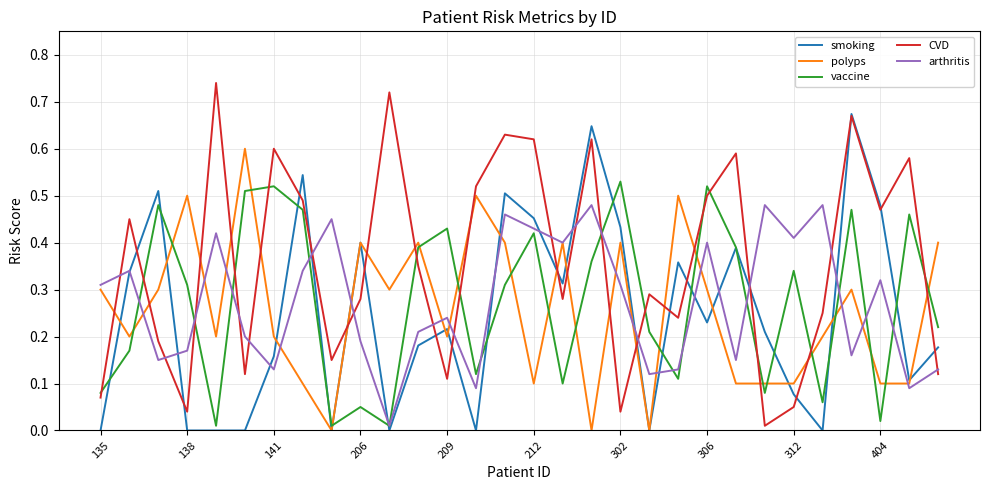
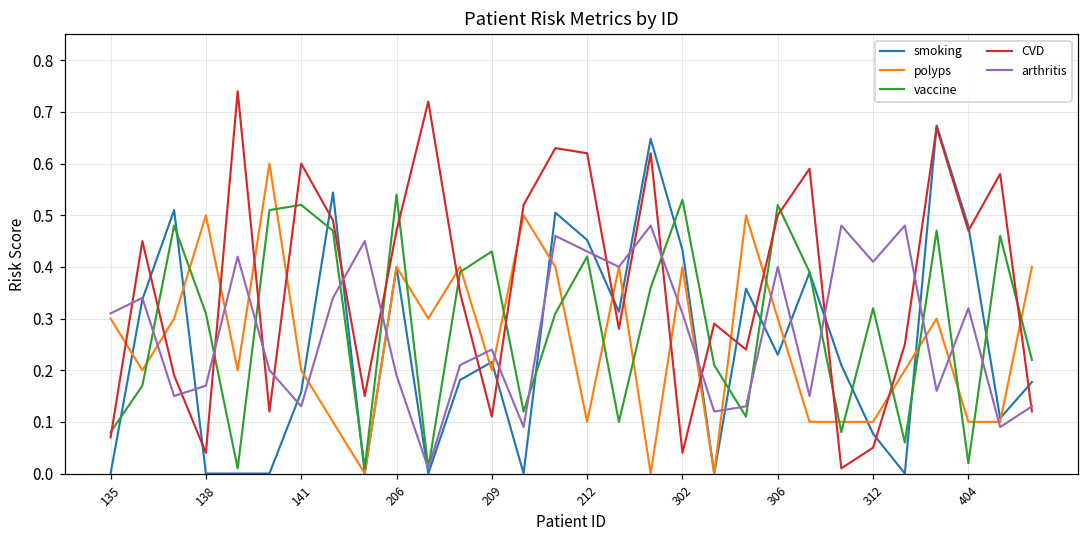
  {
    "smoking": {
      "135": 0.00,
      "138": 0.00,
      "141": 0.16,
      "209": 0.22,
      "212": 0.45,
      "302": 0.43,
      "306": 0.23,
      "312": 0.08,
      "404": 0.48
    },
    "polyps": {
      "135": 0.30,
      "138": 0.50,
      "141": 0.20,
      "209": 0.20,
      "212": 0.10,
      "302": 0.40,
      "306": 0.30,
      "312": 0.10,
      "404": 0.10
    },
    "vaccine": {
      "135": 0.08,
      "138": 0.31,
      "141": 0.52,
-     "206": 0.05,
+     "206": 0.54,
      "209": 0.43,
      "212": 0.42,
      "302": 0.53,
      "306": 0.52,
-     "312": 0.34,
+     "312": 0.32,
      "404": 0.02
    },
    "CVD": {
      "135": 0.07,
      "138": 0.04,
      "141": 0.60,
-     "206": 0.28,
+     "206": 0.47,
      "209": 0.11,
      "212": 0.62,
      "302": 0.04,
      "306": 0.50,
      "312": 0.05,
      "404": 0.47
    },
    "arthritis": {
      "135": 0.31,
      "138": 0.17,
      "141": 0.13,
      "206": 0.19,
      "209": 0.24,
      "212": 0.43,
      "302": 0.31,
      "306": 0.40,
      "312": 0.41,
      "404": 0.32
    }
  }
